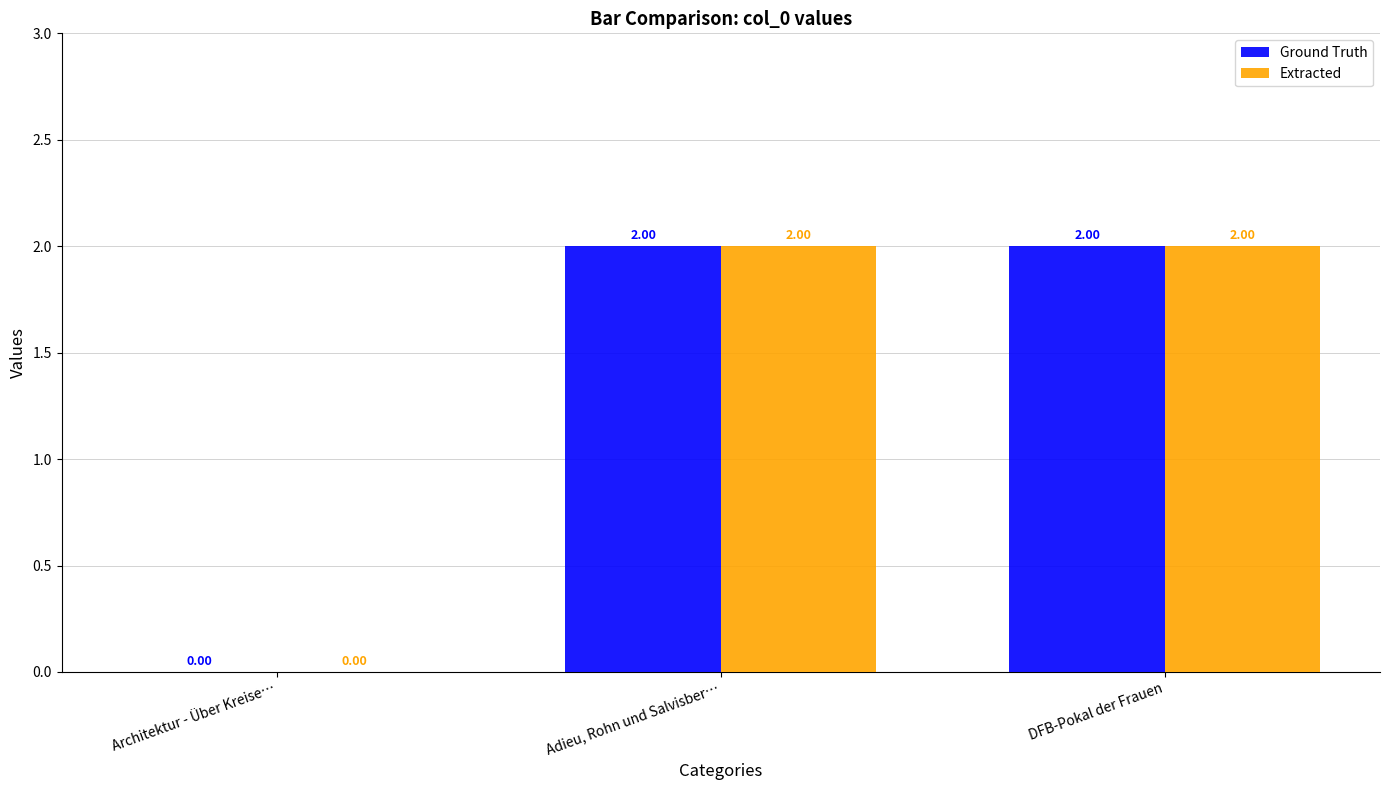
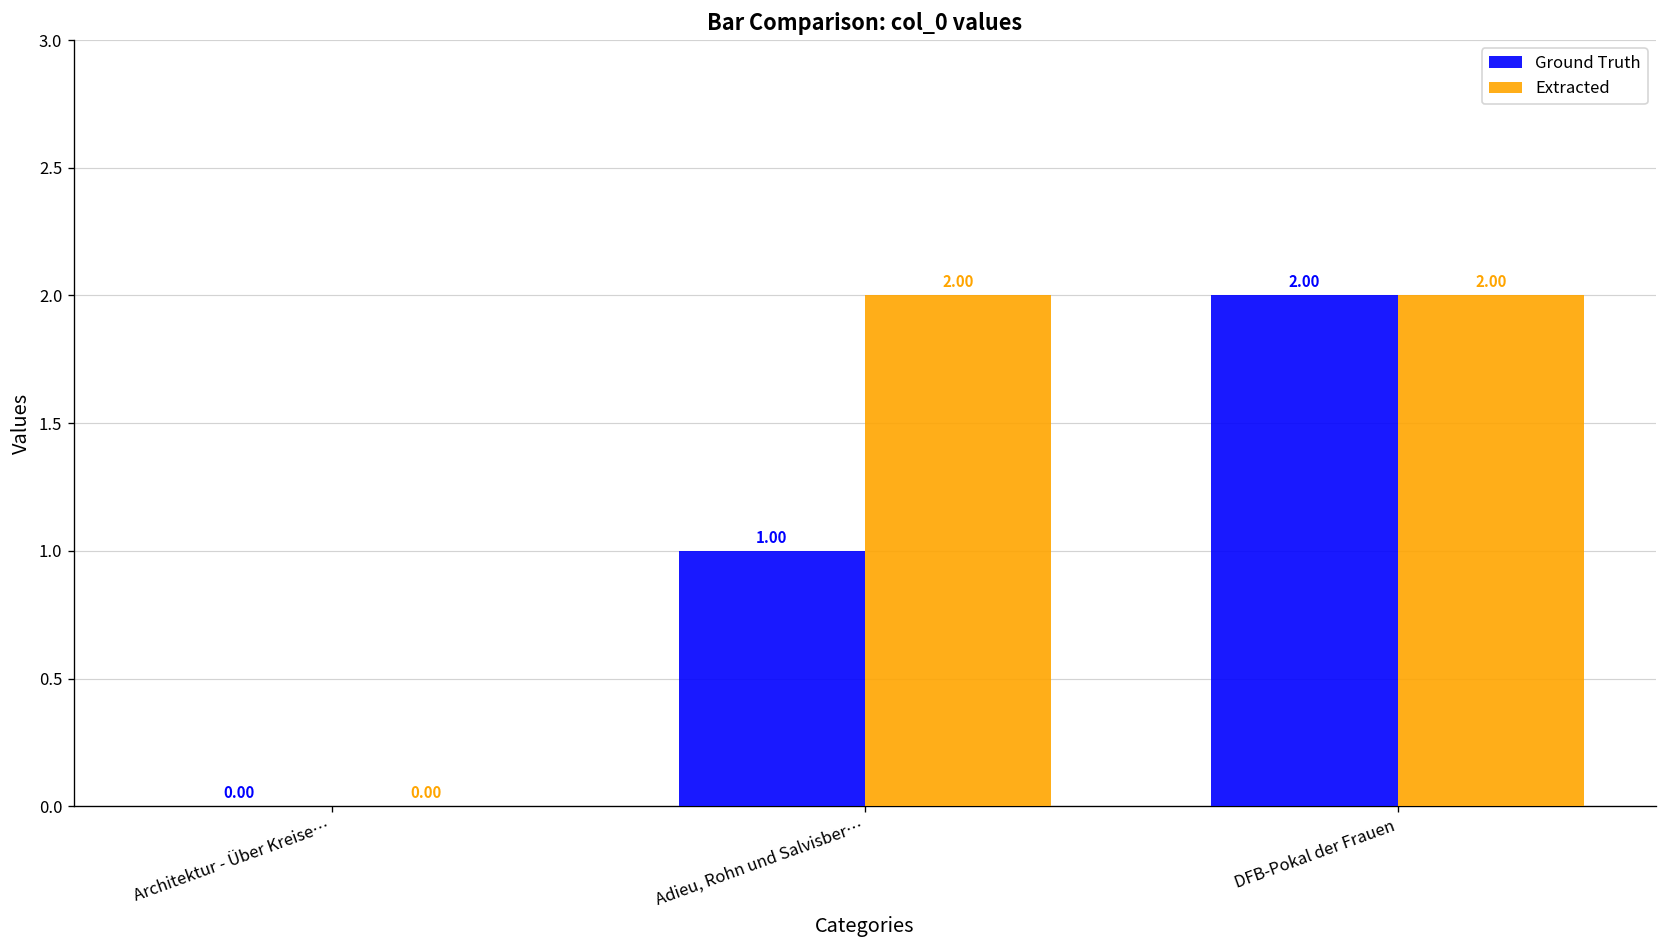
  {
    "Ground Truth": {
      "Architektur - Über Kreise…": 0.00,
-     "Adieu, Rohn und Salvisber…": 2.00,
+     "Adieu, Rohn und Salvisber…": 1.00,
      "DFB-Pokal der Frauen": 2.00
    },
    "Extracted": {
      "Architektur - Über Kreise…": 0.00,
      "Adieu, Rohn und Salvisber…": 2.00,
      "DFB-Pokal der Frauen": 2.00
    }
  }
